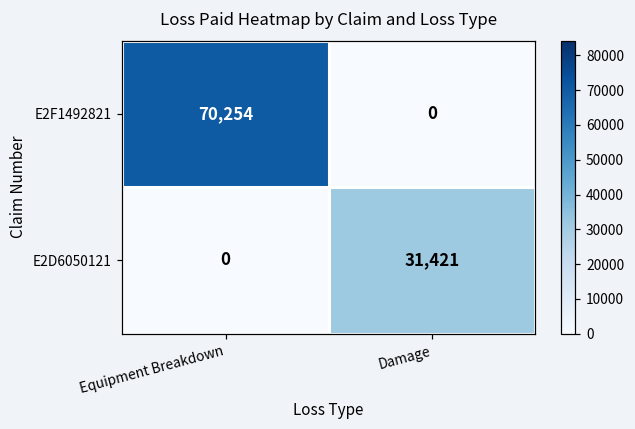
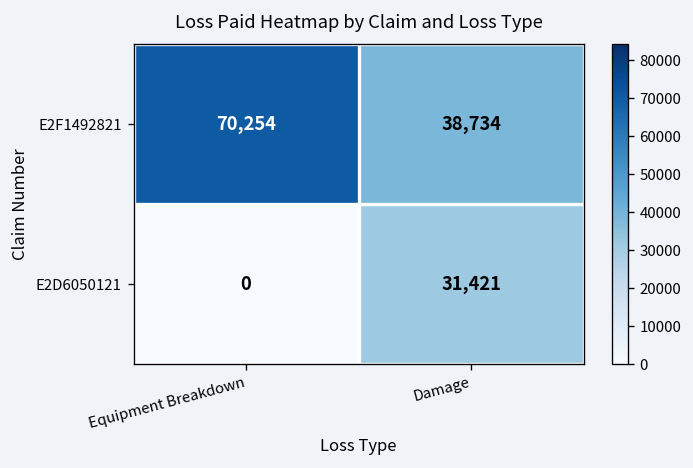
  {
    "E2F1492821": {
      "Equipment Breakdown": "70,254",
-     "Damage": "0"
+     "Damage": "38,734"
    },
    "E2D6050121": {
      "Equipment Breakdown": "0",
      "Damage": "31,421"
    }
  }
